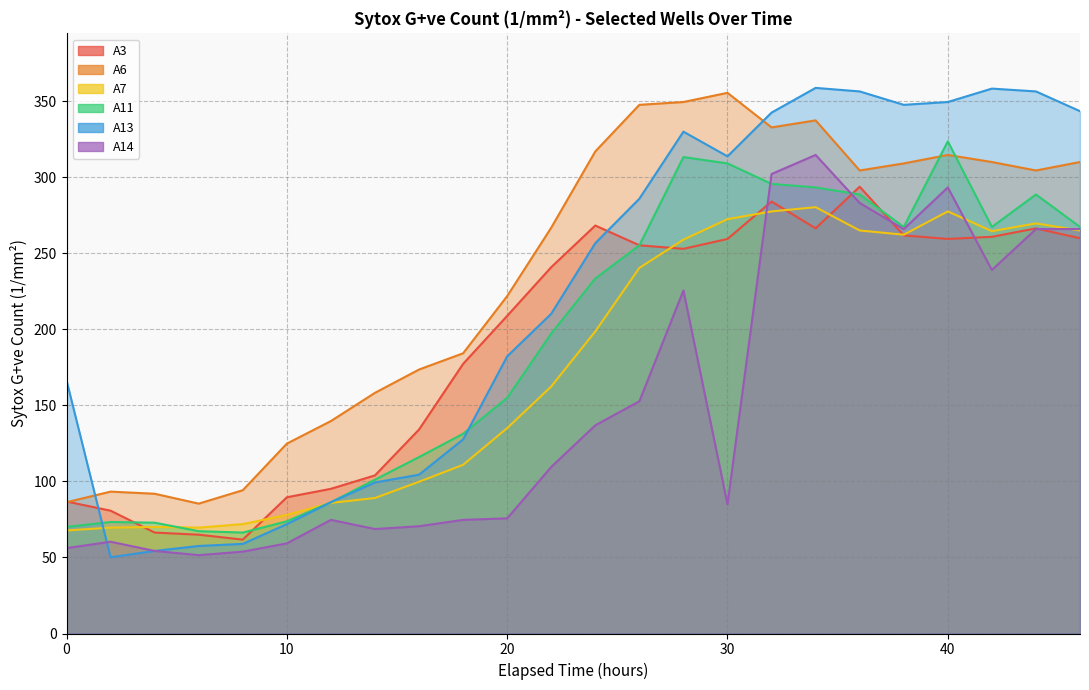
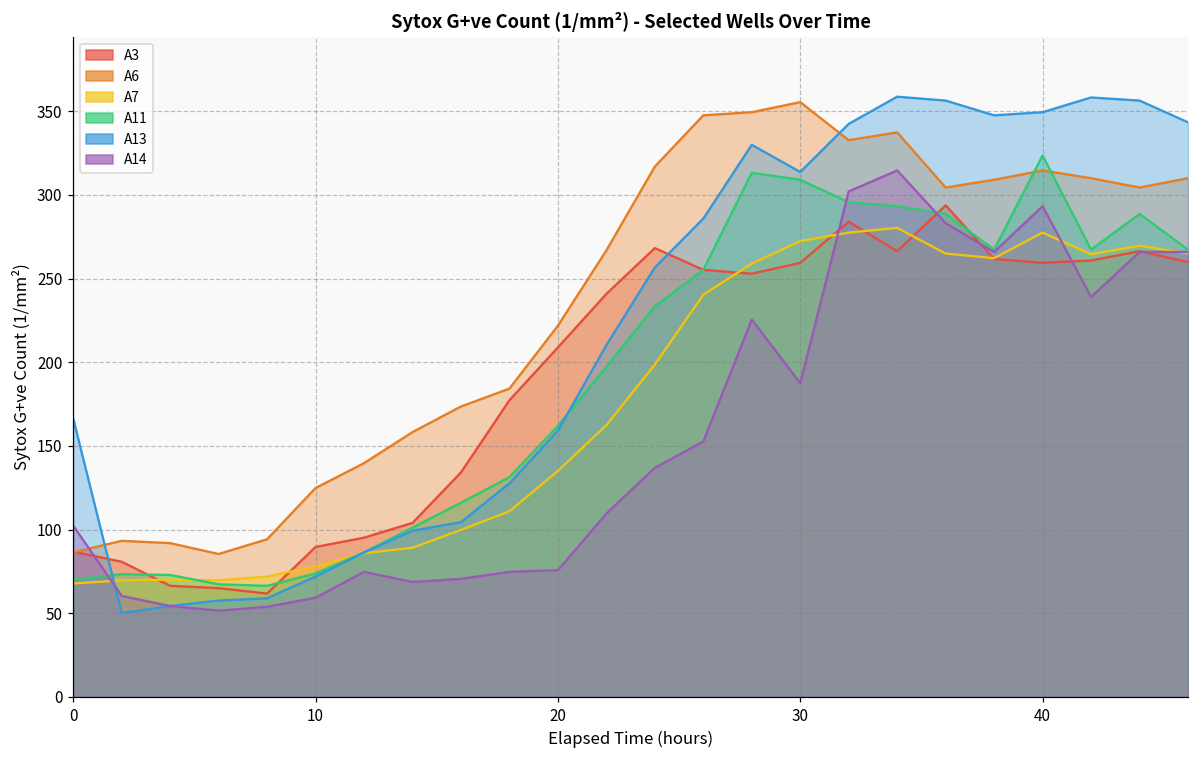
  {
    "A11": {
      "0": 70,
      "10": 74,
-     "20": 155,
+     "20": 162,
      "30": 309,
      "40": 324
    },
    "A13": {
      "0": 166,
      "10": 72,
-     "20": 182,
+     "20": 159,
      "30": 314,
      "40": 349
    },
    "A14": {
-     "0": 56,
+     "0": 102,
      "10": 59,
      "20": 76,
-     "30": 85,
+     "30": 187,
      "40": 293
    }
  }
